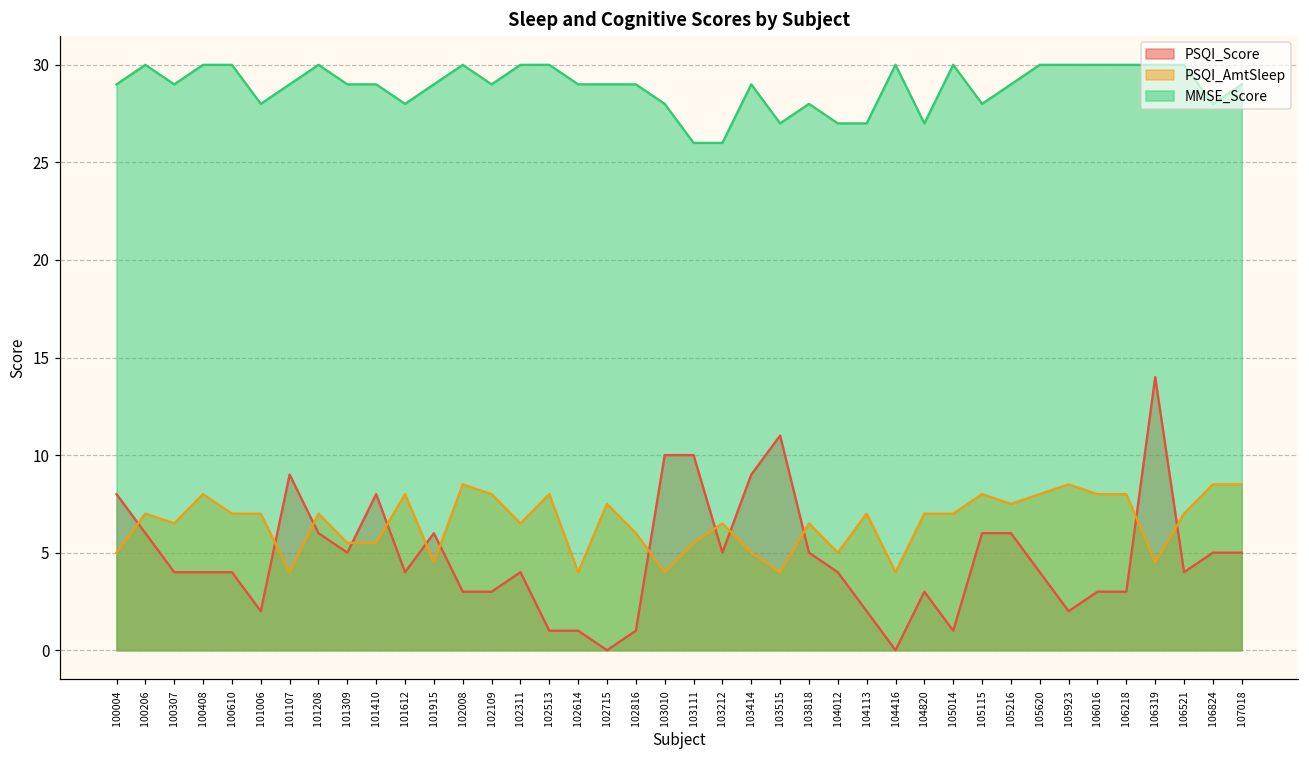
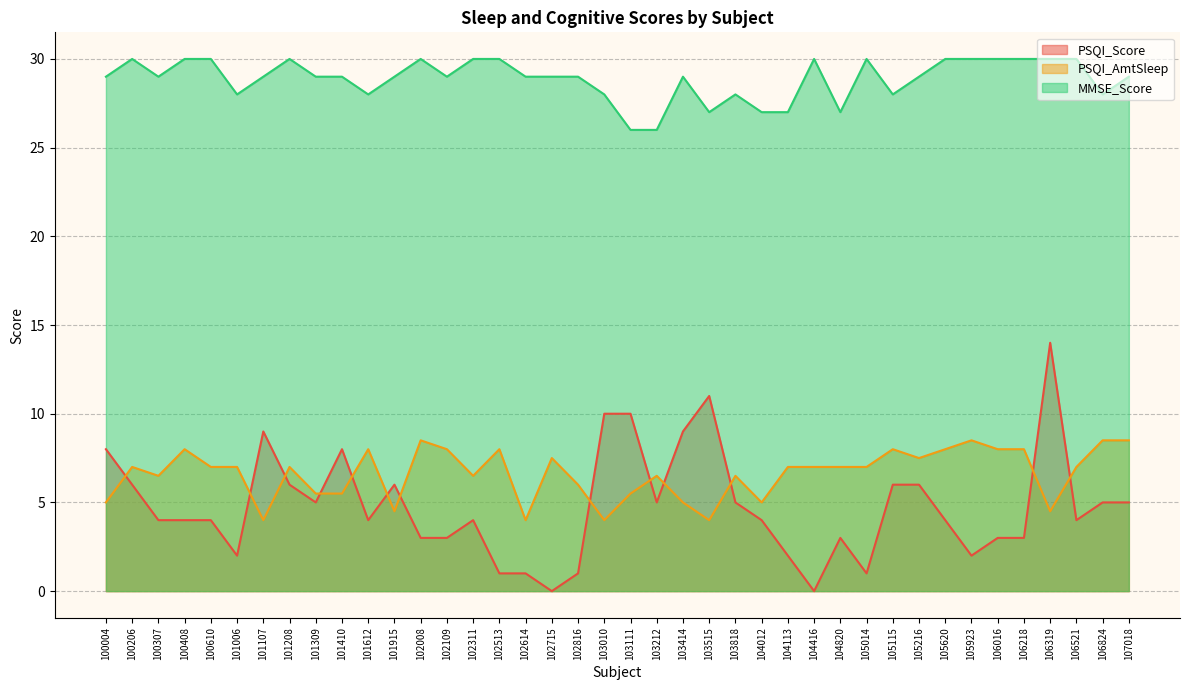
  {
    "PSQI_Score": {
      "100004": 8,
      "100206": 6,
      "100307": 4,
      "100408": 4,
      "100610": 4,
      "101006": 2,
      "101107": 9,
      "101208": 6,
      "101309": 5,
      "101410": 8,
      "101612": 4,
      "101915": 6,
      "102008": 3,
      "102109": 3,
      "102311": 4,
      "102513": 1,
      "102614": 1,
      "102715": 0,
      "102816": 1,
      "103010": 10,
      "103111": 10,
      "103212": 5,
      "103414": 9,
      "103515": 11,
      "103818": 5,
      "104012": 4,
      "104113": 2,
      "104416": 0,
      "104820": 3,
      "105014": 1,
      "105115": 6,
      "105216": 6,
      "105620": 4,
      "105923": 2,
      "106016": 3,
      "106218": 3,
      "106319": 14,
      "106521": 4,
      "106824": 5,
      "107018": 5
    },
    "PSQI_AmtSleep": {
      "100004": 5,
      "100206": 7,
      "100307": 6.5,
      "100408": 8,
      "100610": 7,
      "101006": 7,
      "101107": 4,
      "101208": 7,
      "101309": 5.5,
      "101410": 5.5,
      "101612": 8,
      "101915": 4.5,
      "102008": 8.5,
      "102109": 8,
      "102311": 6.5,
      "102513": 8,
      "102614": 4,
      "102715": 7.5,
      "102816": 6,
      "103010": 4,
      "103111": 5.5,
      "103212": 6.5,
      "103414": 5,
      "103515": 4,
      "103818": 6.5,
      "104012": 5,
      "104113": 7,
-     "104416": 4,
+     "104416": 7,
      "104820": 7,
      "105014": 7,
      "105115": 8,
      "105216": 7.5,
      "105620": 8,
      "105923": 8.5,
      "106016": 8,
      "106218": 8,
      "106319": 4.5,
      "106521": 7,
      "106824": 8.5,
      "107018": 8.5
    },
    "MMSE_Score": {
      "100004": 29,
      "100206": 30,
      "100307": 29,
      "100408": 30,
      "100610": 30,
      "101006": 28,
      "101107": 29,
      "101208": 30,
      "101309": 29,
      "101410": 29,
      "101612": 28,
      "101915": 29,
      "102008": 30,
      "102109": 29,
      "102311": 30,
      "102513": 30,
      "102614": 29,
      "102715": 29,
      "102816": 29,
      "103010": 28,
      "103111": 26,
      "103212": 26,
      "103414": 29,
      "103515": 27,
      "103818": 28,
      "104012": 27,
      "104113": 27,
      "104416": 30,
      "104820": 27,
      "105014": 30,
      "105115": 28,
      "105216": 29,
      "105620": 30,
      "105923": 30,
      "106016": 30,
      "106218": 30
    }
  }
